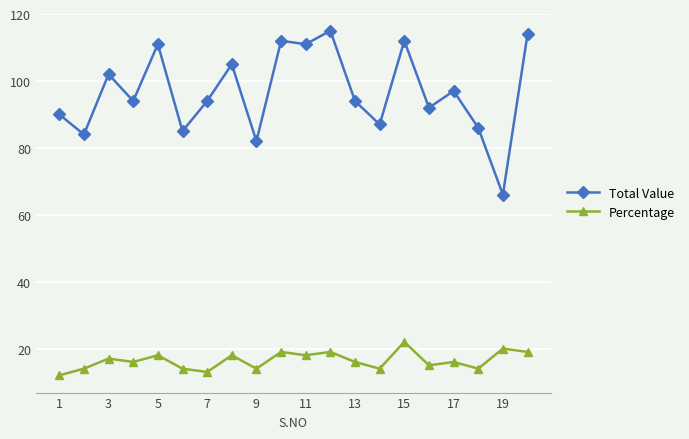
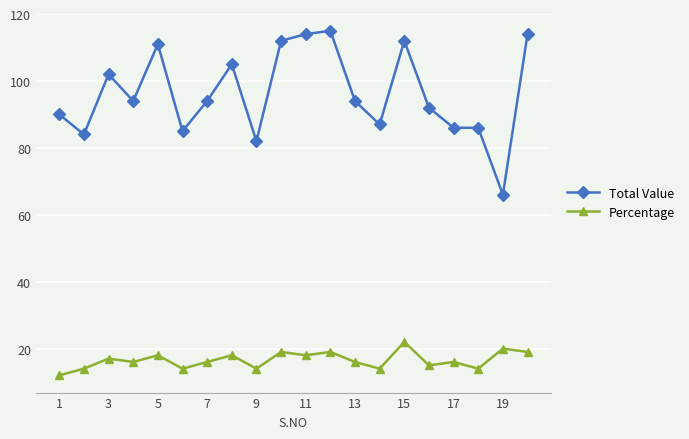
  {
    "Total Value": {
      "1": 90,
      "3": 102,
      "5": 111,
      "7": 94,
      "9": 82,
-     "11": 111,
+     "11": 114,
      "13": 94,
      "15": 112,
-     "17": 97,
+     "17": 86,
      "19": 66
    },
    "Percentage": {
      "1": 12,
      "3": 17,
      "5": 18,
-     "7": 13,
+     "7": 16,
      "9": 14,
      "11": 18,
      "13": 16,
      "15": 22,
      "17": 16,
      "19": 20
    }
  }
